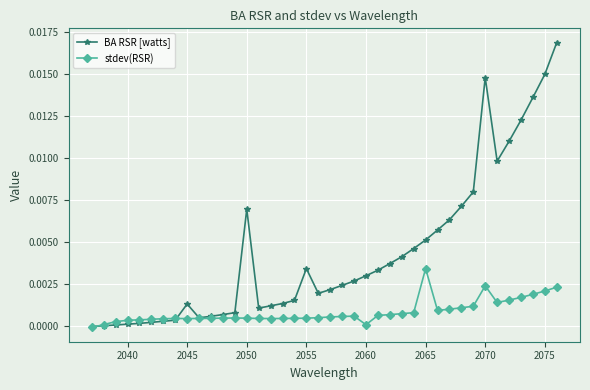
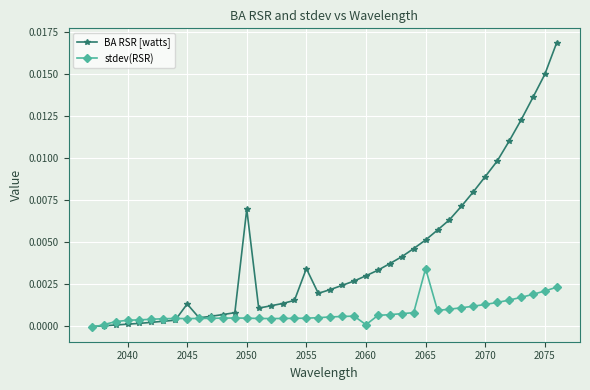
  {
    "BA RSR [watts]": {
      "2040": 0.0001,
      "2045": 0.0013,
      "2050": 0.0070,
      "2055": 0.0034,
      "2060": 0.0030,
      "2065": 0.0051,
-     "2070": 0.0148,
+     "2070": 0.0089,
      "2075": 0.0150
    },
    "stdev(RSR)": {
      "2040": 0.0004,
      "2045": 0.0005,
      "2050": 0.0005,
      "2055": 0.0005,
      "2060": 0.0001,
      "2065": 0.0034,
-     "2070": 0.0024,
+     "2070": 0.0013,
      "2075": 0.0021
    }
  }
